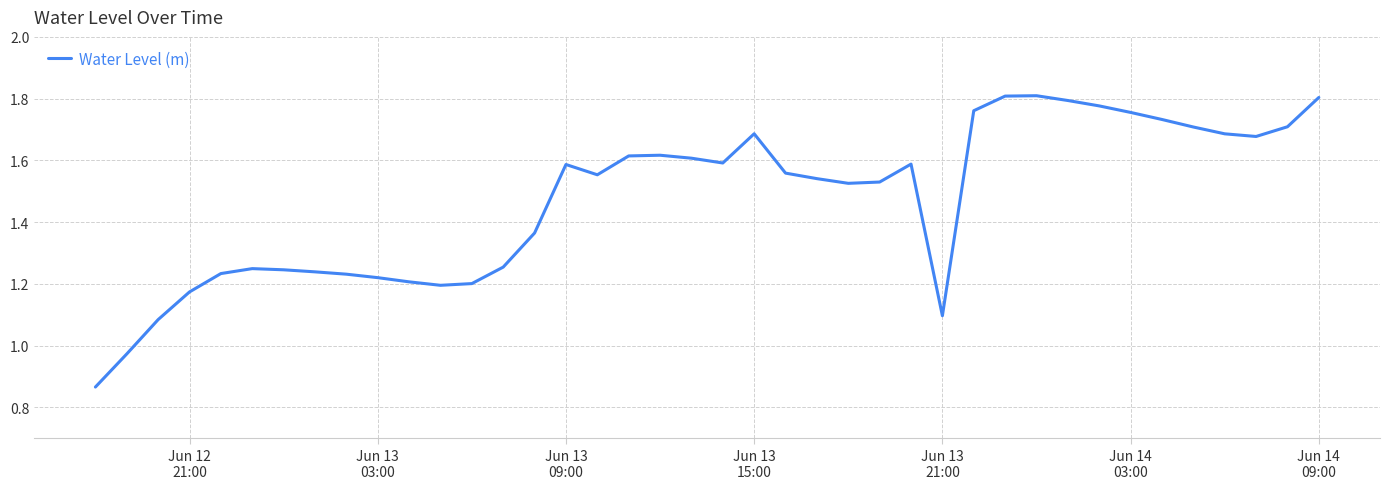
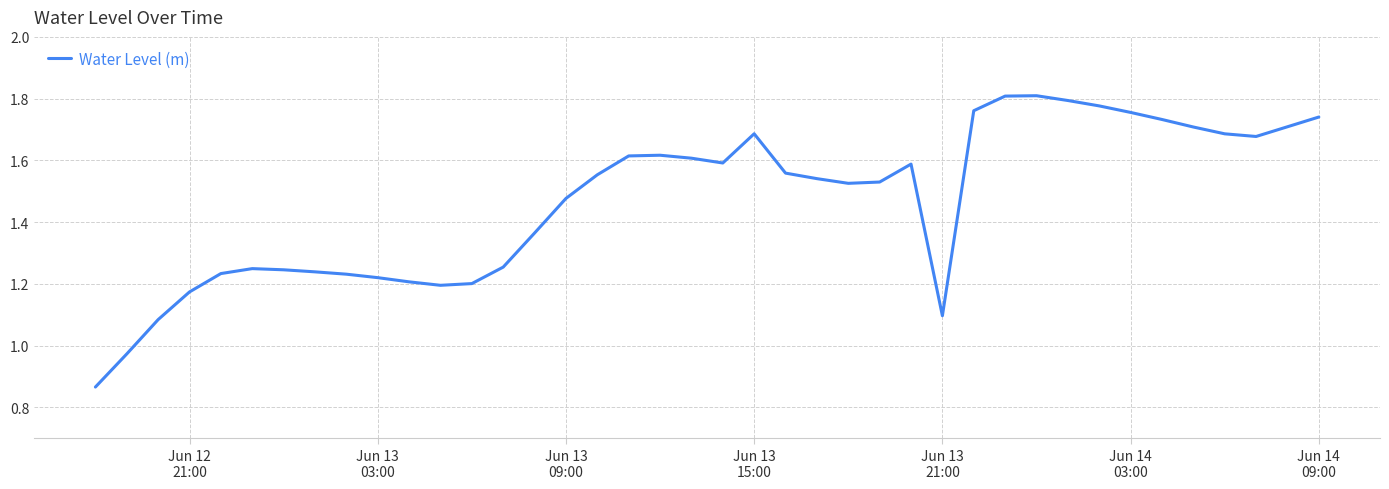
  {
    "Jun 12 21:00": 1.17,
    "Jun 13 03:00": 1.22,
-   "Jun 13 09:00": 1.59,
+   "Jun 13 09:00": 1.48,
    "Jun 13 15:00": 1.69,
    "Jun 13 21:00": 1.10,
    "Jun 14 03:00": 1.76,
-   "Jun 14 09:00": 1.80
+   "Jun 14 09:00": 1.74
  }
